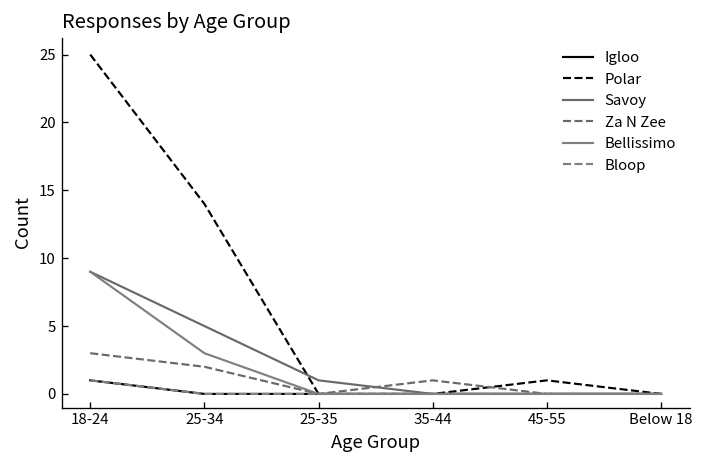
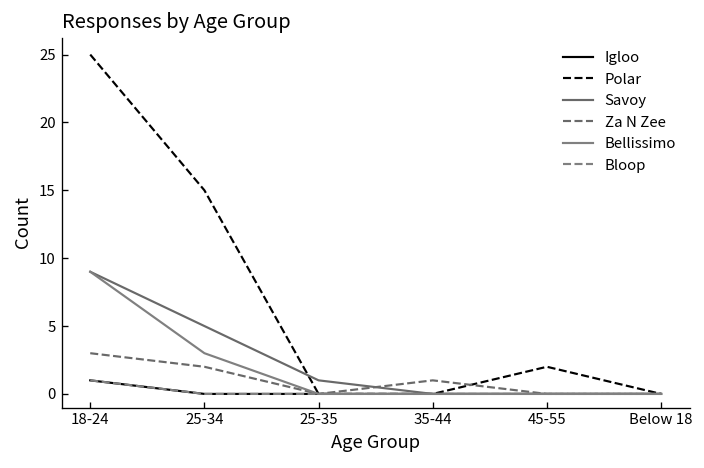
  {
    "Polar": {
      "18-24": 25,
-     "25-34": 14,
-     "45-55": 1
+     "25-34": 15,
+     "45-55": 2
    }
  }
